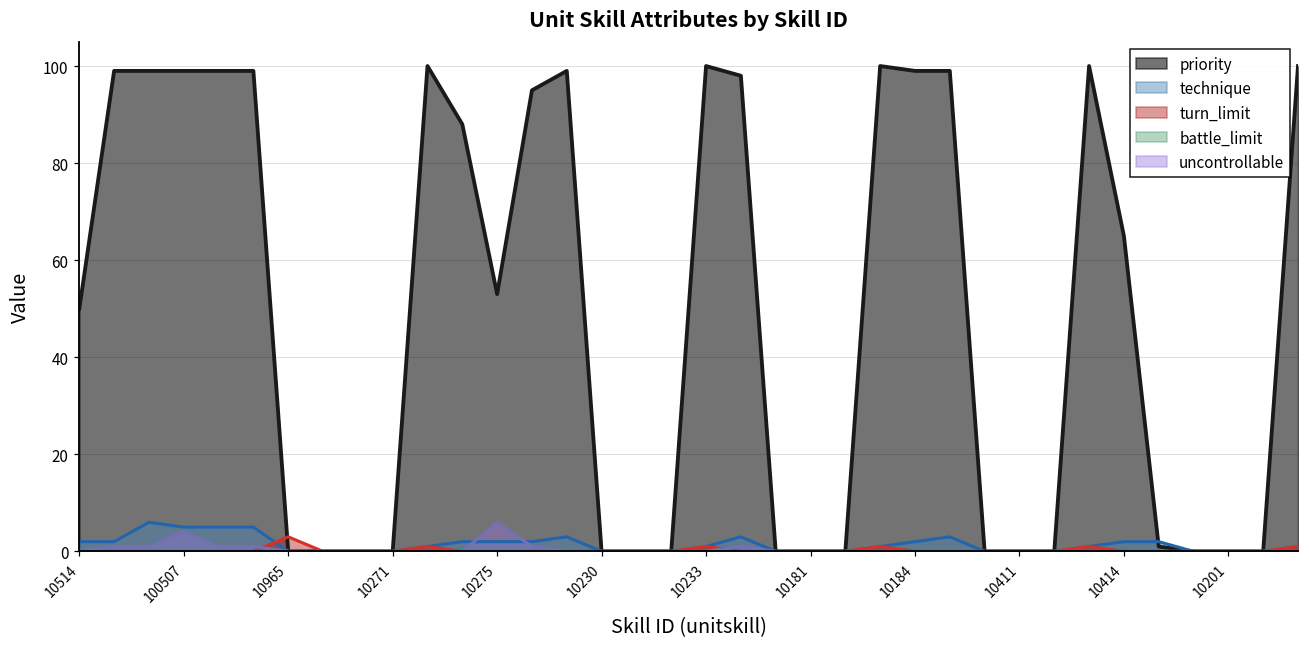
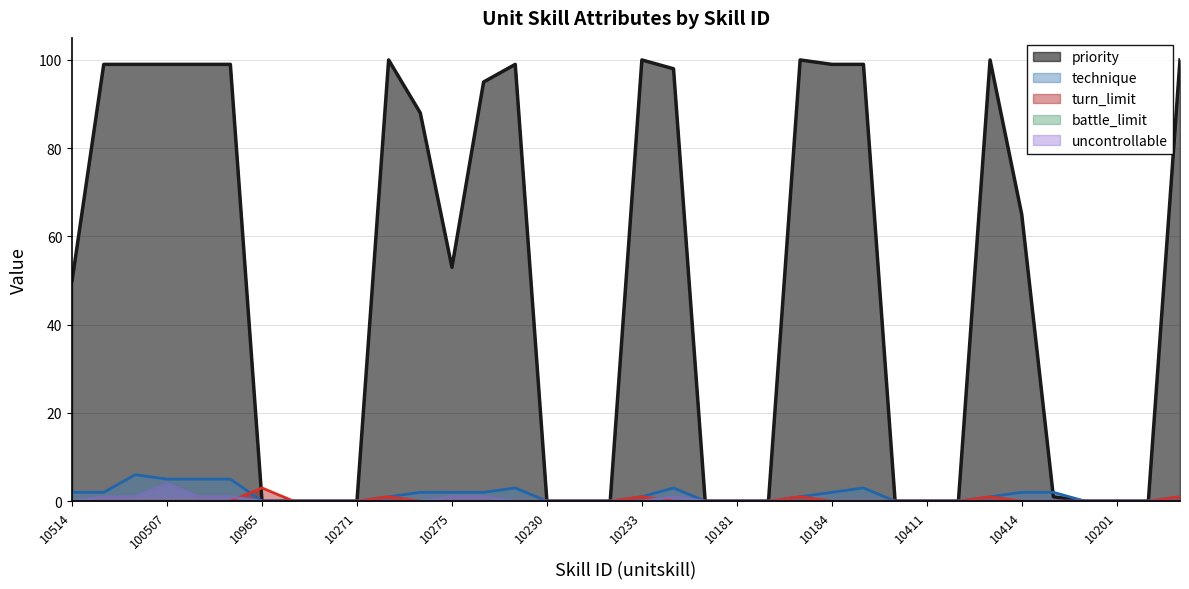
  {
    "priority": {
      "10514": 50,
      "100507": 99,
      "10275": 53,
      "10233": 100,
      "10184": 99,
      "10414": 65
    },
    "turn_limit": {
      "10965": 3
    },
    "uncontrollable": {
      "100507": 4,
-     "10275": 6
+     "10275": 1
    }
  }
